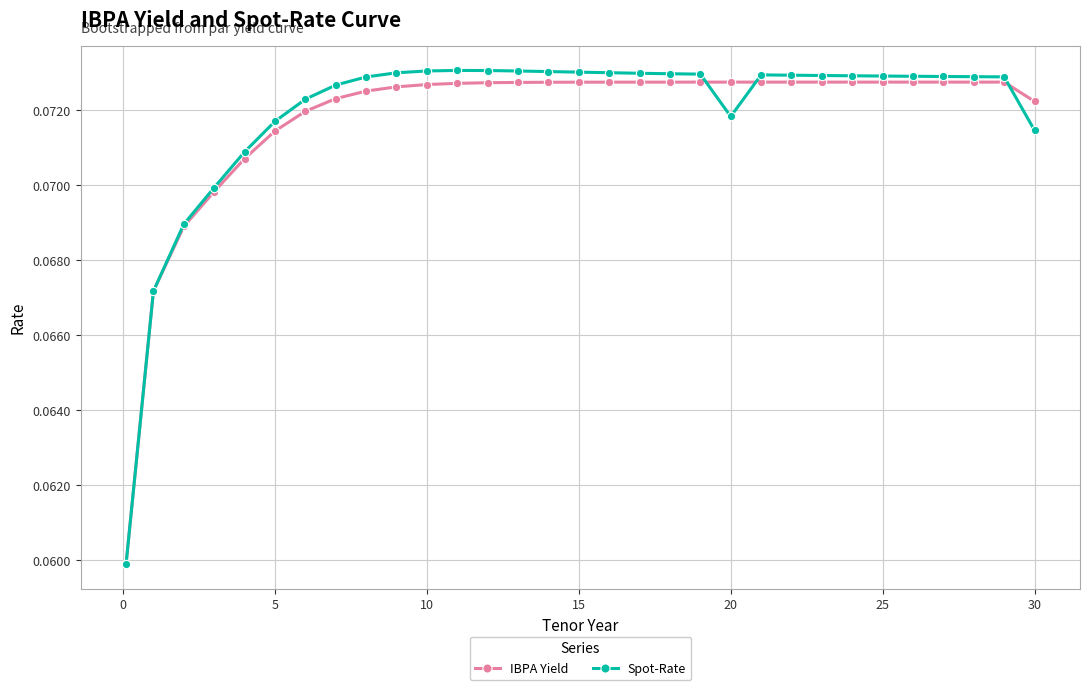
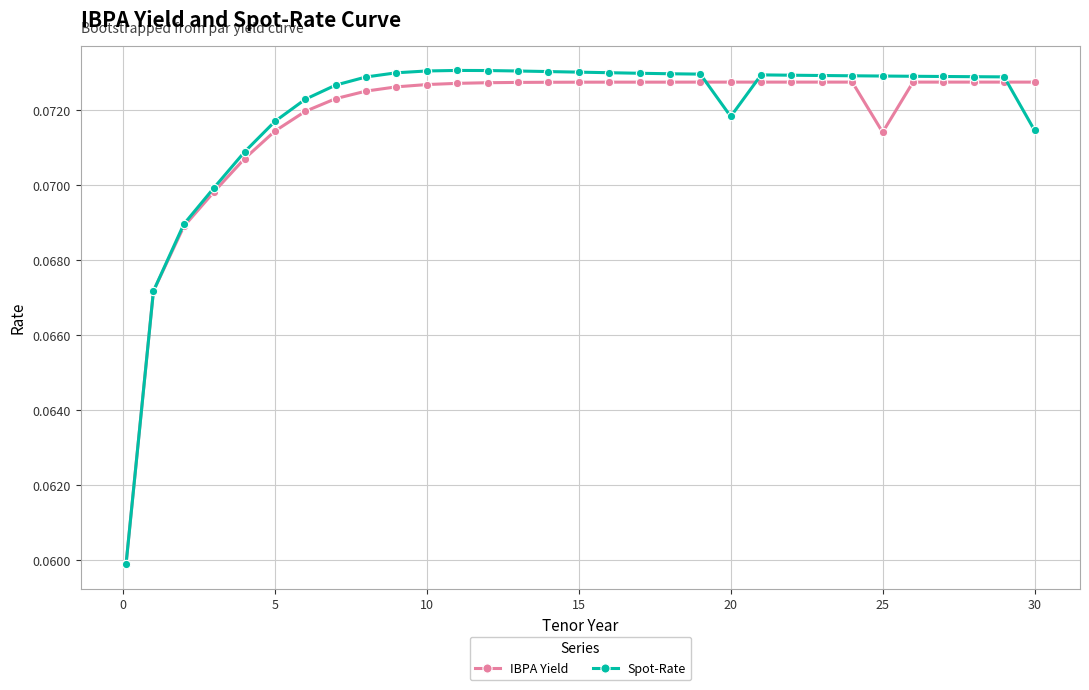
  {
    "IBPA Yield": {
      "5": 0.0714,
      "10": 0.0727,
      "15": 0.0727,
      "20": 0.0727,
-     "25": 0.0727,
-     "30": 0.0722
+     "25": 0.0714,
+     "30": 0.0727
    },
    "Spot-Rate": {
      "5": 0.0717,
      "10": 0.0730,
      "15": 0.0730,
      "20": 0.0718,
      "25": 0.0729,
      "30": 0.0715
    }
  }
